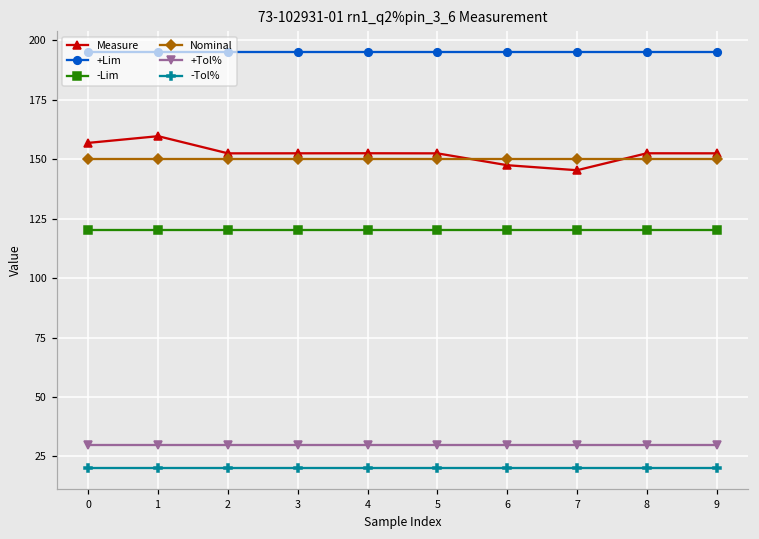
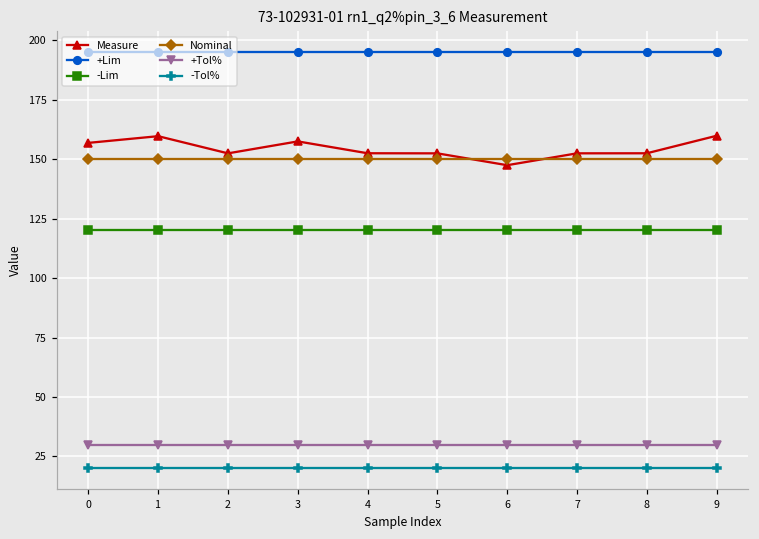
  {
    "Measure": {
      "0": 157,
      "1": 160,
      "2": 152,
-     "3": 152,
+     "3": 157,
      "4": 152,
      "5": 152,
      "6": 147,
-     "7": 145,
+     "7": 152,
      "8": 152,
-     "9": 152
+     "9": 160
    },
    "+Lim": {
      "3": 195,
      "4": 195,
      "5": 195,
      "6": 195,
      "7": 195,
      "8": 195,
      "9": 195
    },
    "-Lim": {
      "0": 120,
      "1": 120,
      "2": 120,
      "3": 120,
      "4": 120,
      "5": 120,
      "6": 120,
      "7": 120,
      "8": 120,
      "9": 120
    },
    "Nominal": {
      "0": 150,
      "1": 150,
      "2": 150,
      "3": 150,
      "4": 150,
      "5": 150,
      "6": 150,
      "7": 150,
      "8": 150,
      "9": 150
    },
    "+Tol%": {
      "0": 30,
      "1": 30,
      "2": 30,
      "3": 30,
      "4": 30,
      "5": 30,
      "6": 30,
      "7": 30,
      "8": 30,
      "9": 30
    },
    "-Tol%": {
      "0": 20,
      "1": 20,
      "2": 20,
      "3": 20,
      "4": 20,
      "5": 20,
      "6": 20,
      "7": 20,
      "8": 20,
      "9": 20
    }
  }
